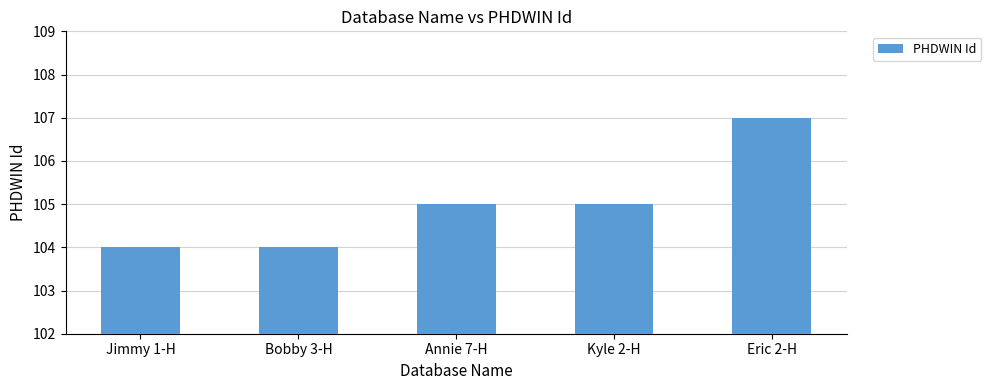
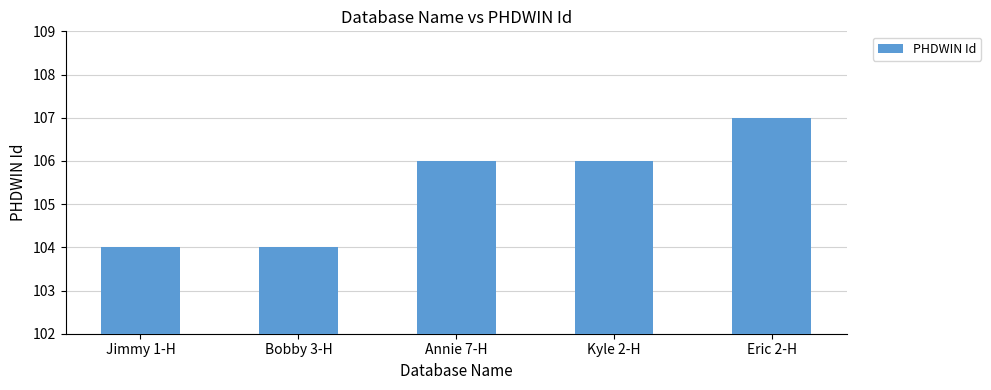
  {
    "Jimmy 1-H": 104,
    "Bobby 3-H": 104,
-   "Annie 7-H": 105,
-   "Kyle 2-H": 105,
+   "Annie 7-H": 106,
+   "Kyle 2-H": 106,
    "Eric 2-H": 107
  }
